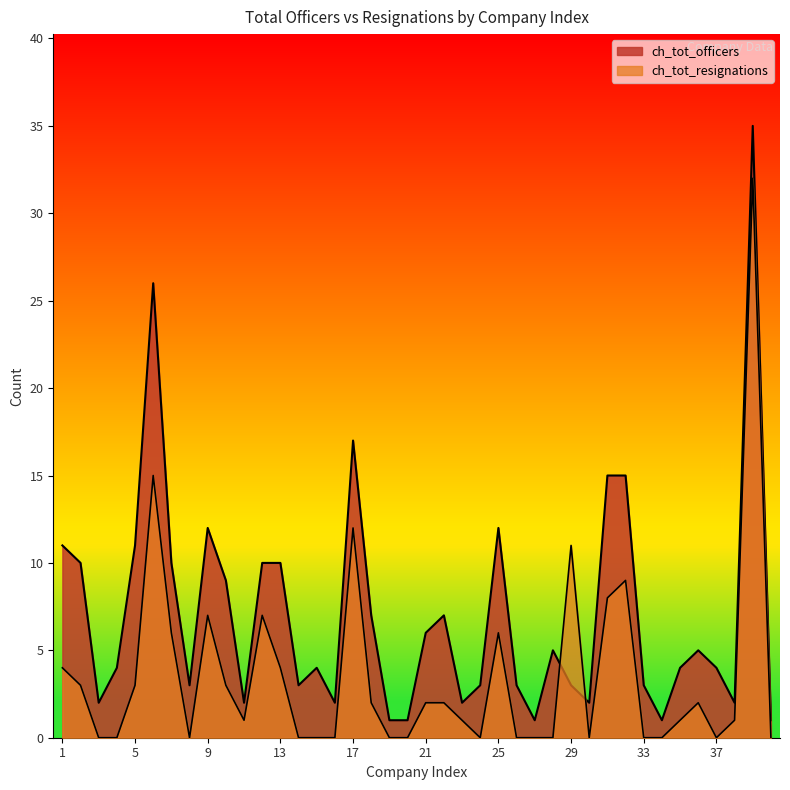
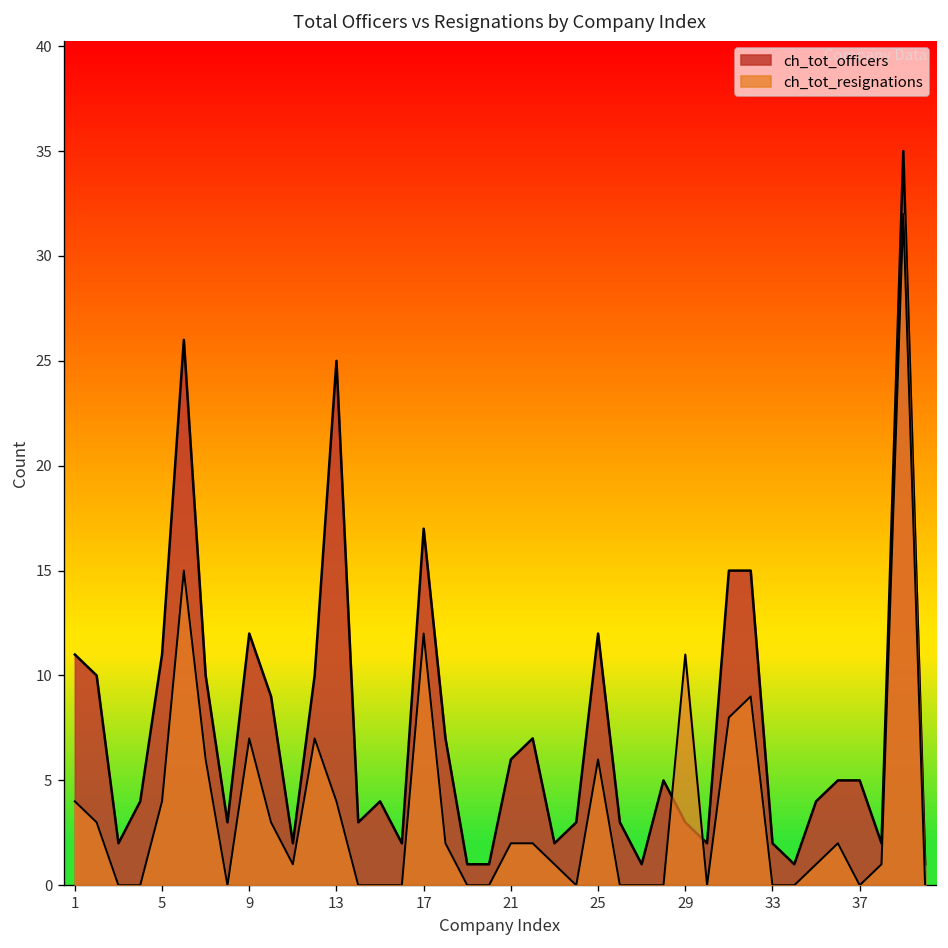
  {
    "ch_tot_officers": {
      "1": 11,
      "5": 11,
      "9": 12,
-     "13": 10,
+     "13": 25,
      "17": 17,
      "21": 6,
      "25": 12,
      "29": 3,
-     "33": 3,
-     "37": 4
+     "33": 2,
+     "37": 5
    },
    "ch_tot_resignations": {
      "1": 4,
-     "5": 3,
+     "5": 4,
      "9": 7,
      "13": 4,
      "17": 12,
      "21": 2,
      "25": 6,
      "29": 11,
      "33": 0,
      "37": 0
    }
  }
